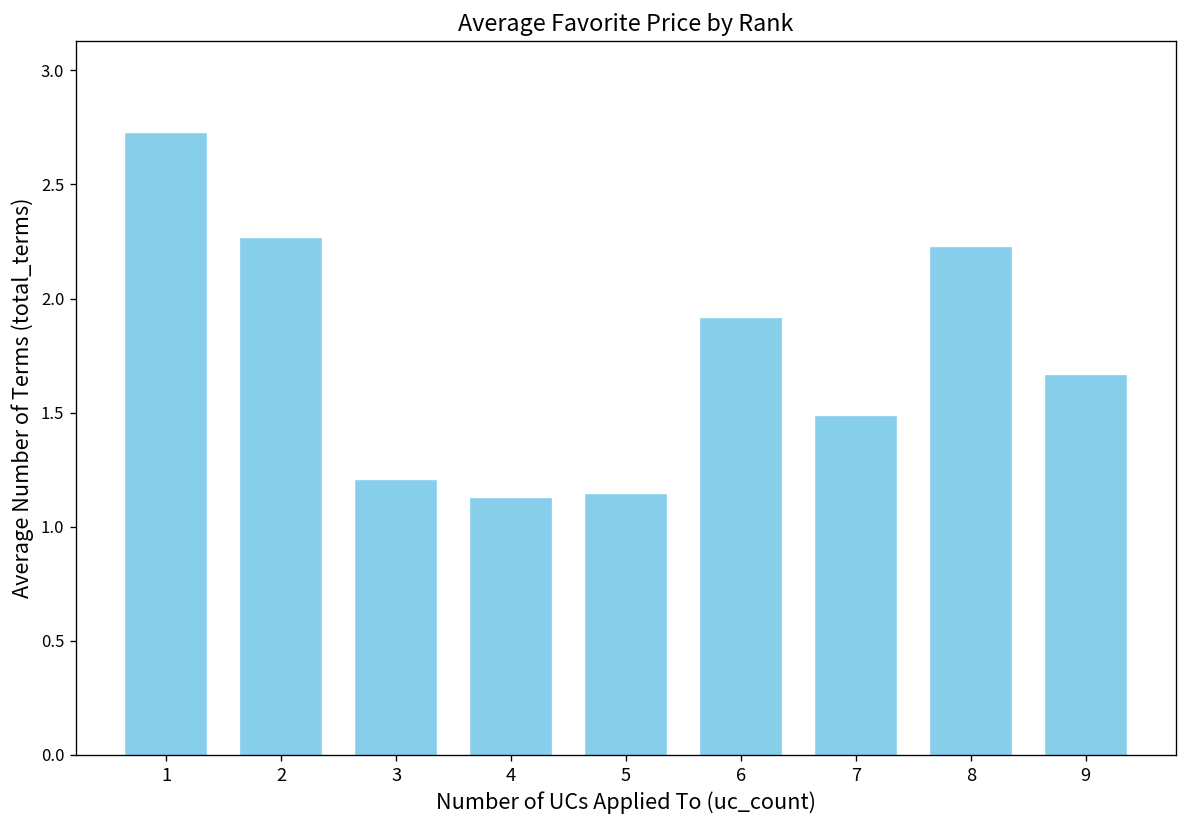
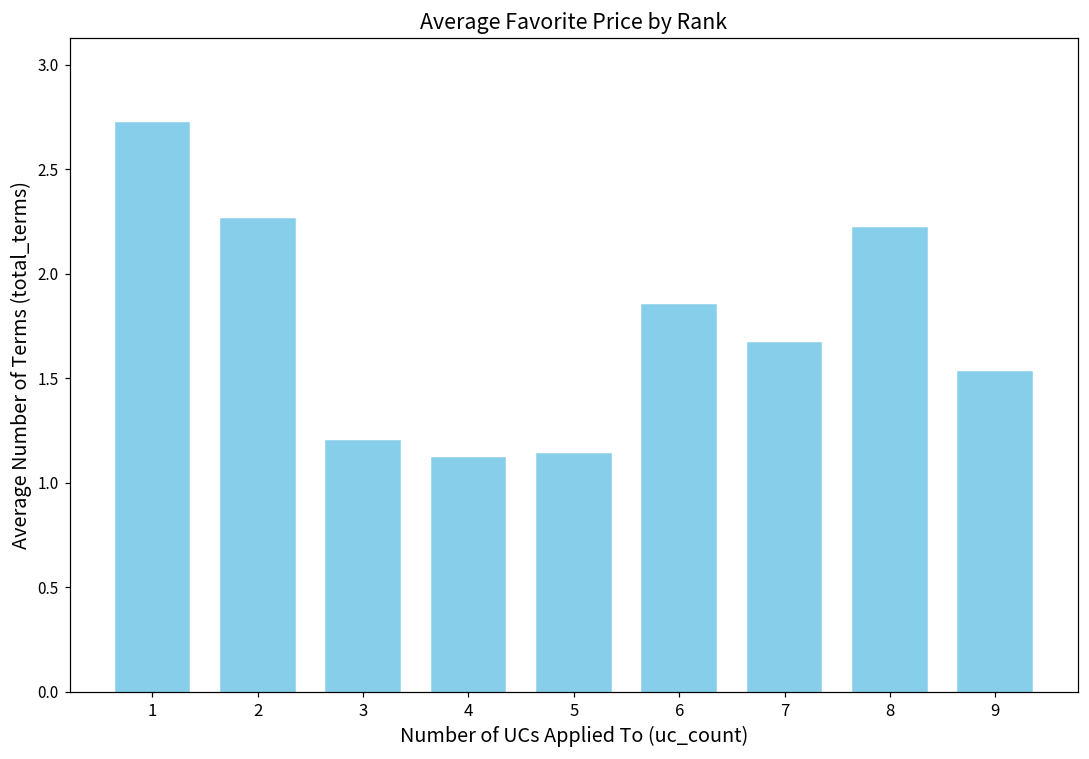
  {
    "1": 2.72,
    "2": 2.26,
    "3": 1.20,
    "4": 1.12,
    "5": 1.14,
-   "6": 1.91,
-   "7": 1.48,
+   "6": 1.85,
+   "7": 1.67,
    "8": 2.22,
-   "9": 1.66
+   "9": 1.53
  }
